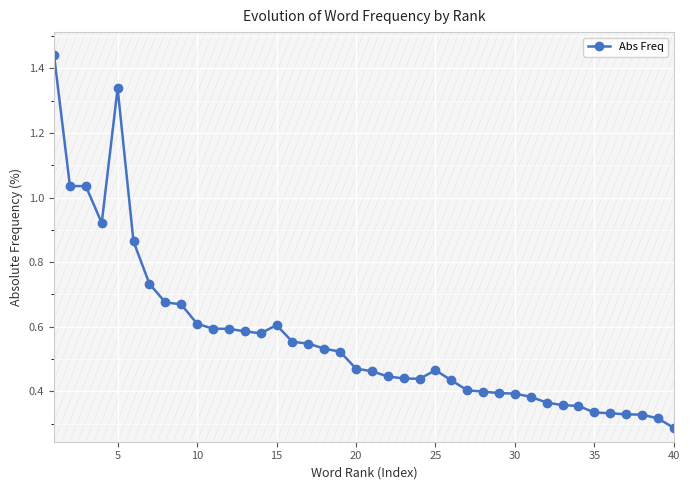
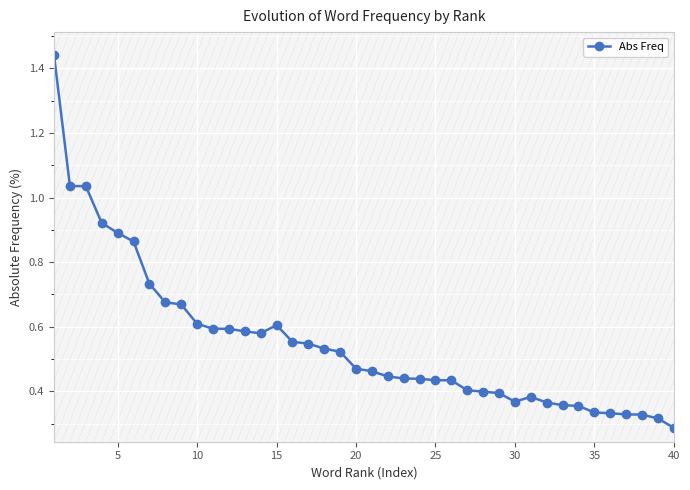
  {
    "Abs Freq": {
-     "5": 1.34,
+     "5": 0.89,
      "10": 0.61,
      "15": 0.61,
      "20": 0.47,
-     "25": 0.47,
-     "30": 0.39,
+     "25": 0.43,
+     "30": 0.37,
      "35": 0.33,
      "40": 0.29
    }
  }
